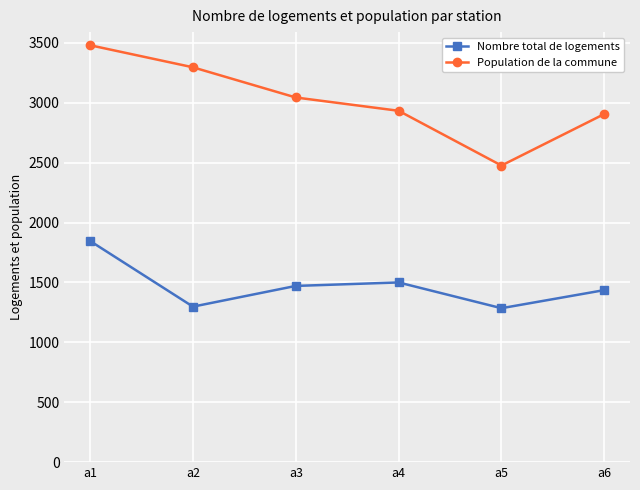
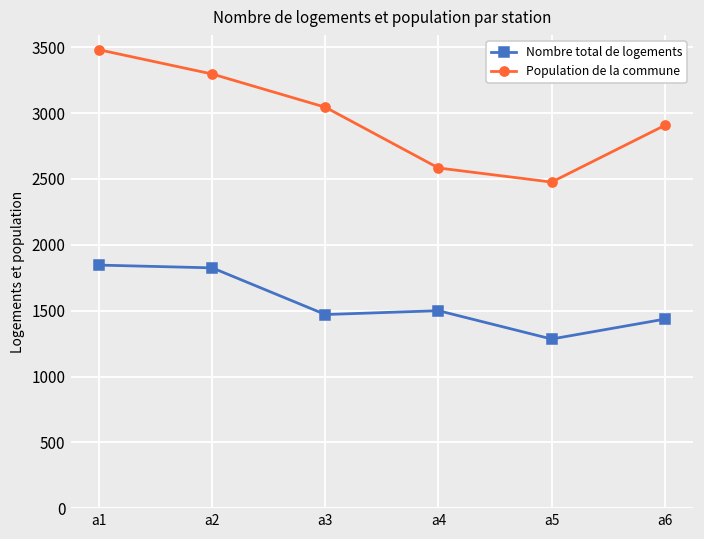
  {
    "Nombre total de logements": {
      "a1": 1850,
-     "a2": 1300,
+     "a2": 1830,
      "a3": 1470,
      "a4": 1500,
      "a5": 1290,
      "a6": 1440
    },
    "Population de la commune": {
      "a1": 3480,
      "a2": 3300,
      "a3": 3040,
-     "a4": 2930,
+     "a4": 2580,
      "a5": 2480,
      "a6": 2910
    }
  }
